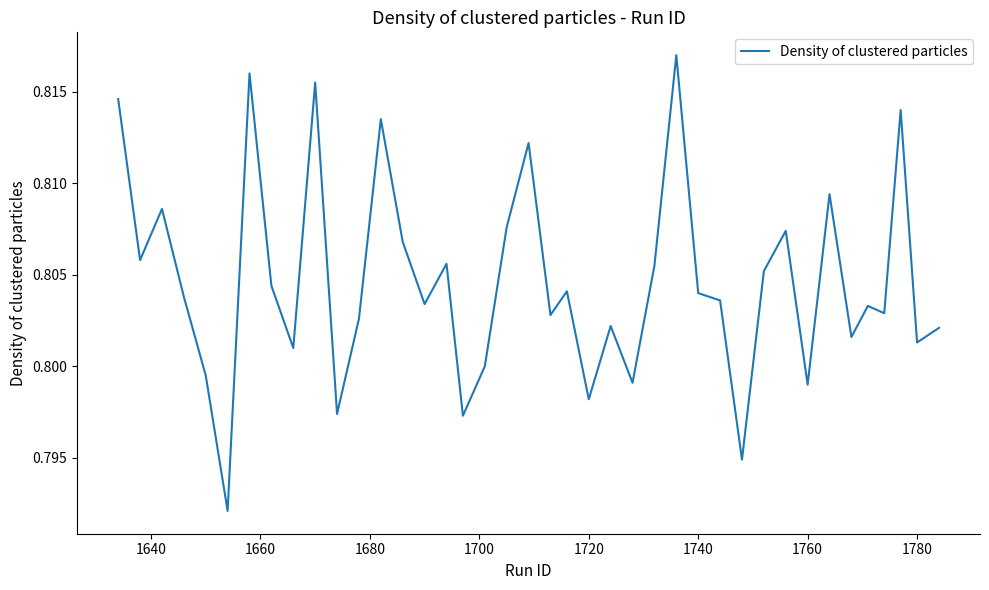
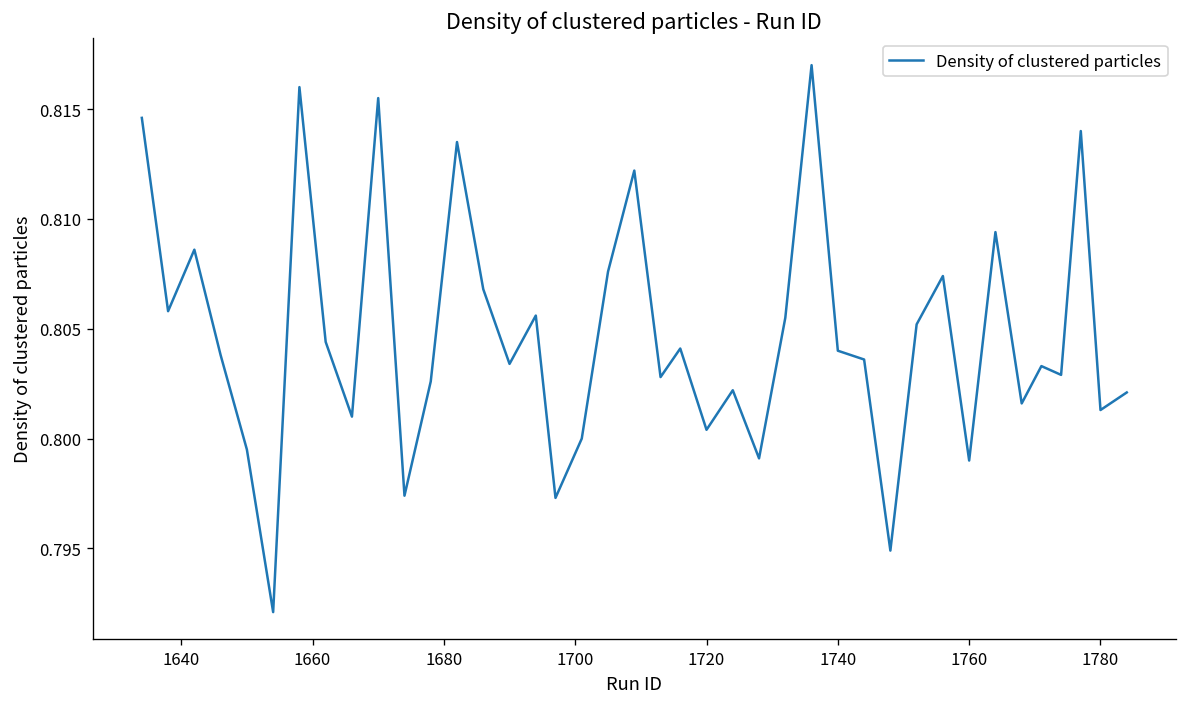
  {
-   "1720": 0.7982,
+   "1720": 0.8004,
    "1740": 0.8040,
    "1760": 0.7990,
    "1780": 0.8013
  }
